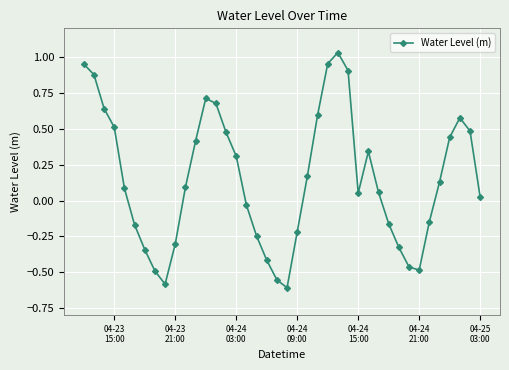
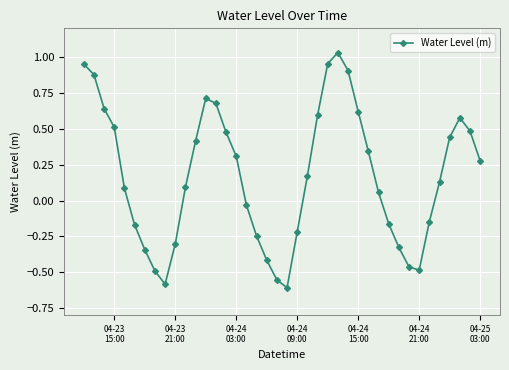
  {
    "04-23 15:00": 0.51,
    "04-23 21:00": -0.30,
    "04-24 03:00": 0.31,
    "04-24 09:00": -0.22,
-   "04-24 15:00": 0.05,
+   "04-24 15:00": 0.62,
    "04-24 21:00": -0.48,
-   "04-25 03:00": 0.02
+   "04-25 03:00": 0.28
  }
